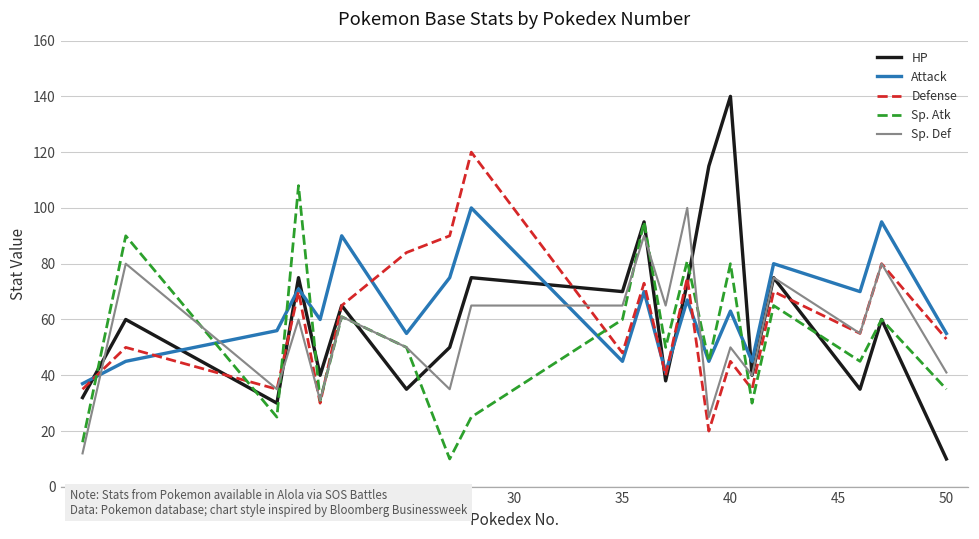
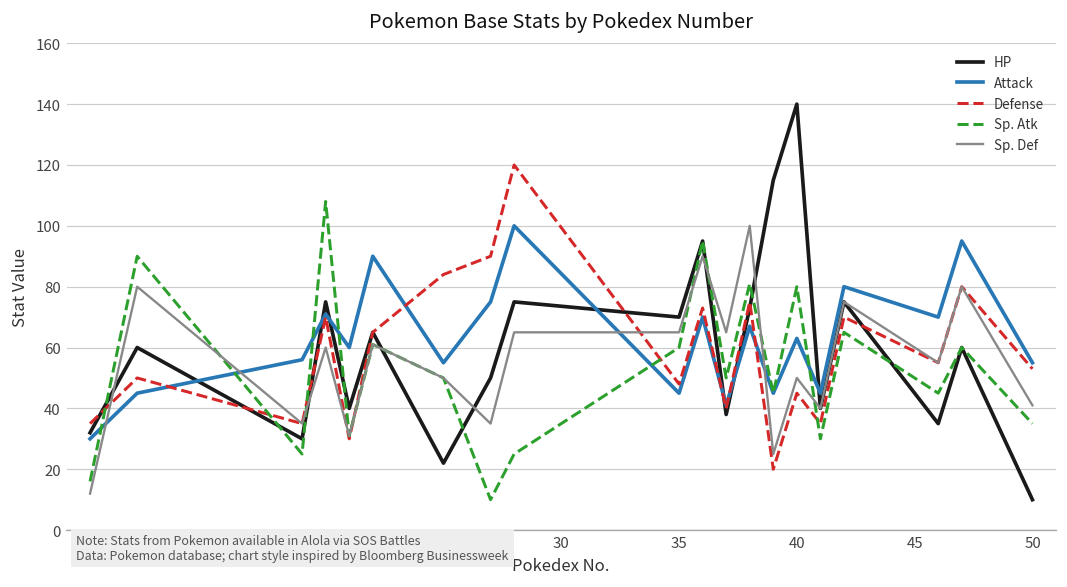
  {
    "HP": {
      "10": 32,
      "20": 75,
-     "25": 35,
+     "25": 22,
      "35": 70,
      "40": 140,
      "50": 10
    },
    "Attack": {
-     "10": 37,
+     "10": 30,
      "25": 55,
      "35": 45,
      "40": 63,
      "50": 55
    },
    "Defense": {
      "10": 35,
      "25": 84,
      "35": 48,
      "40": 45,
      "50": 53
    },
    "Sp. Atk": {
      "10": 16,
      "20": 108,
      "35": 60,
      "40": 80,
      "50": 35
    },
    "Sp. Def": {
      "10": 12,
      "20": 60,
      "35": 65,
      "40": 50,
      "50": 41
    }
  }
